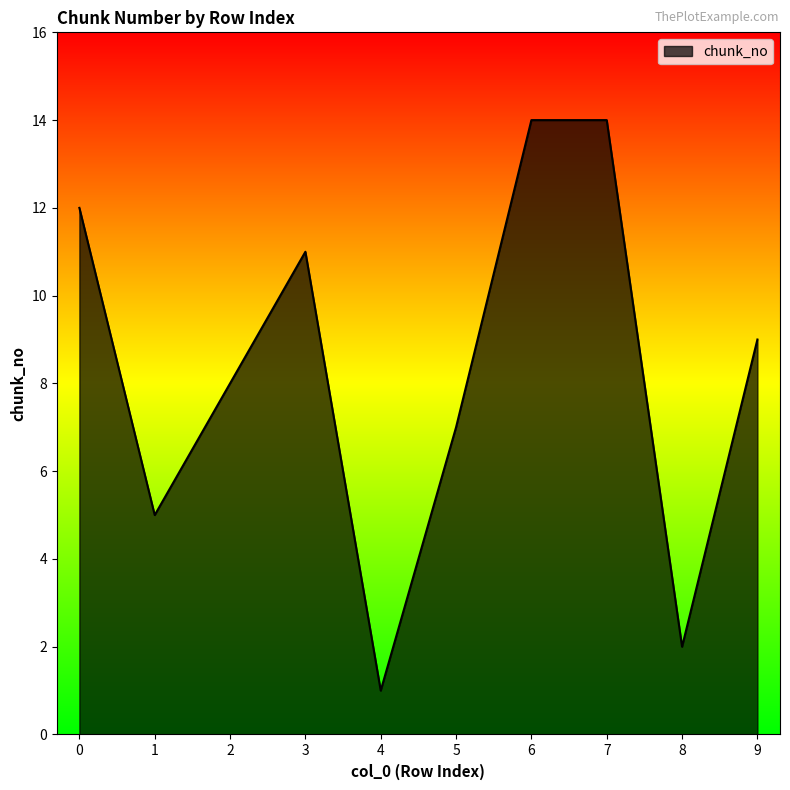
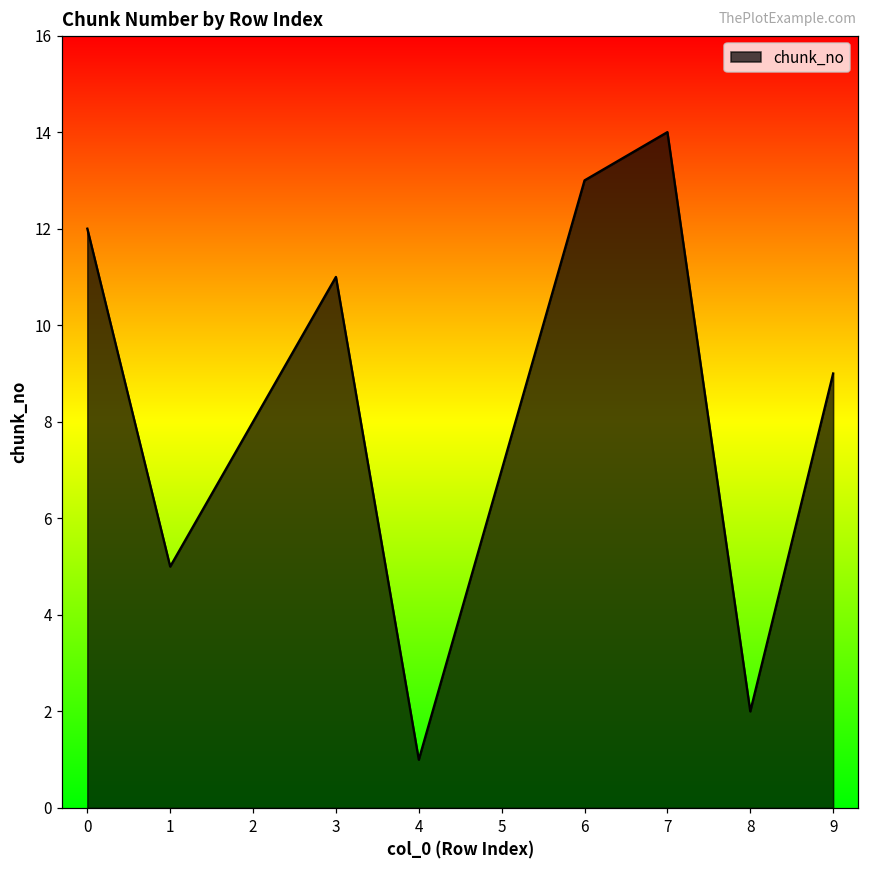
  {
    "0": 12,
    "1": 5,
    "2": 8,
    "3": 11,
    "4": 1,
    "5": 7,
-   "6": 14,
+   "6": 13,
    "7": 14,
    "8": 2,
    "9": 9
  }
